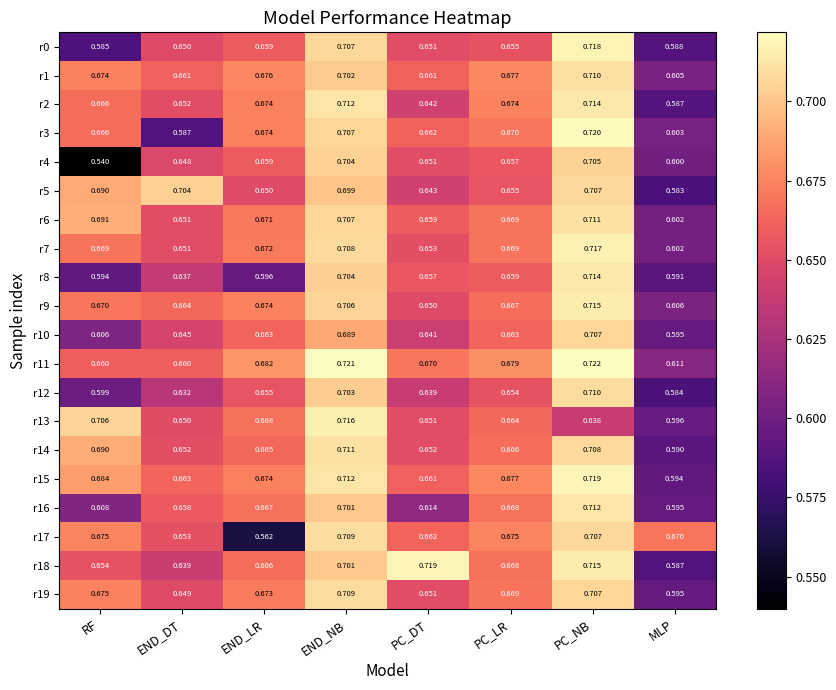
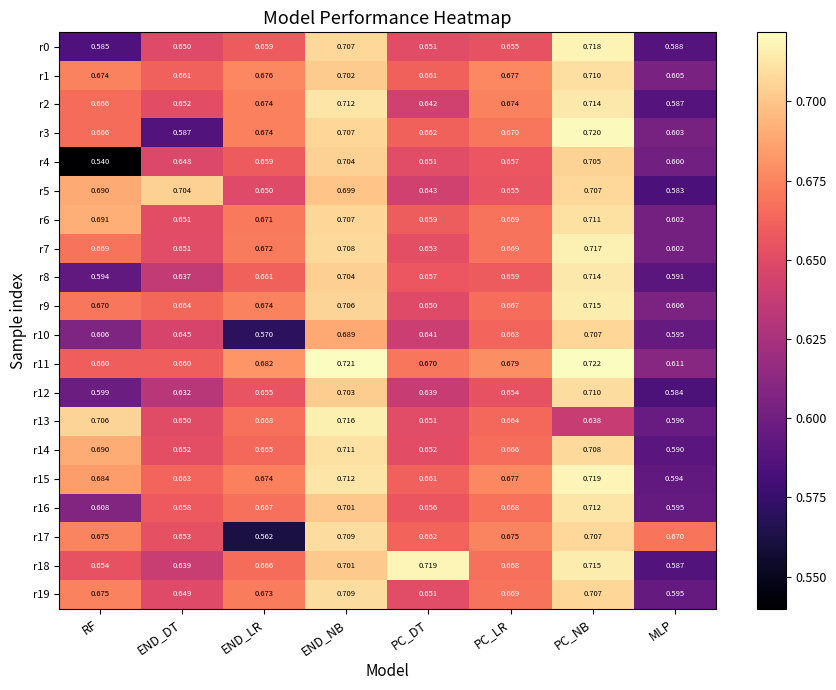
  {
    "r0": {
      "RF": 0.585,
      "END_DT": 0.650,
      "END_LR": 0.659,
      "END_NB": 0.707,
      "PC_DT": 0.651,
      "PC_LR": 0.655,
      "PC_NB": 0.718,
      "MLP": 0.588
    },
    "r1": {
      "RF": 0.674,
      "END_DT": 0.661,
      "END_LR": 0.676,
      "END_NB": 0.702,
      "PC_DT": 0.661,
      "PC_LR": 0.677,
      "PC_NB": 0.710,
      "MLP": 0.605
    },
    "r2": {
      "RF": 0.666,
      "END_DT": 0.652,
      "END_LR": 0.674,
      "END_NB": 0.712,
      "PC_DT": 0.642,
      "PC_LR": 0.674,
      "PC_NB": 0.714,
      "MLP": 0.587
    },
    "r3": {
      "RF": 0.666,
      "END_DT": 0.587,
      "END_LR": 0.674,
      "END_NB": 0.707,
      "PC_DT": 0.662,
      "PC_LR": 0.670,
      "PC_NB": 0.720,
      "MLP": 0.603
    },
    "r4": {
      "RF": 0.540,
      "END_DT": 0.648,
      "END_LR": 0.659,
      "END_NB": 0.704,
      "PC_DT": 0.651,
      "PC_LR": 0.657,
      "PC_NB": 0.705,
      "MLP": 0.600
    },
    "r5": {
      "RF": 0.690,
      "END_DT": 0.704,
      "END_LR": 0.650,
      "END_NB": 0.699,
      "PC_DT": 0.643,
      "PC_LR": 0.655,
      "PC_NB": 0.707,
      "MLP": 0.583
    },
    "r6": {
      "RF": 0.691,
      "END_DT": 0.651,
      "END_LR": 0.671,
      "END_NB": 0.707,
      "PC_DT": 0.659,
      "PC_LR": 0.669,
      "PC_NB": 0.711,
      "MLP": 0.602
    },
    "r7": {
      "RF": 0.669,
      "END_DT": 0.651,
      "END_LR": 0.672,
      "END_NB": 0.708,
      "PC_DT": 0.653,
      "PC_LR": 0.669,
      "PC_NB": 0.717,
      "MLP": 0.602
    },
    "r8": {
      "RF": 0.594,
      "END_DT": 0.637,
-     "END_LR": 0.596,
+     "END_LR": 0.661,
      "END_NB": 0.704,
      "PC_DT": 0.657,
      "PC_LR": 0.659,
      "PC_NB": 0.714,
      "MLP": 0.591
    },
    "r9": {
      "RF": 0.670,
      "END_DT": 0.664,
      "END_LR": 0.674,
      "END_NB": 0.706,
      "PC_DT": 0.650,
      "PC_LR": 0.667,
      "PC_NB": 0.715,
      "MLP": 0.606
    },
    "r10": {
      "RF": 0.606,
      "END_DT": 0.645,
-     "END_LR": 0.663,
+     "END_LR": 0.570,
      "END_NB": 0.689,
      "PC_DT": 0.641,
      "PC_LR": 0.663,
      "PC_NB": 0.707,
      "MLP": 0.595
    },
    "r11": {
      "RF": 0.660,
      "END_DT": 0.660,
      "END_LR": 0.682,
      "END_NB": 0.721,
      "PC_DT": 0.670,
      "PC_LR": 0.679,
      "PC_NB": 0.722,
      "MLP": 0.611
    },
    "r12": {
      "RF": 0.599,
      "END_DT": 0.632,
      "END_LR": 0.655,
      "END_NB": 0.703,
      "PC_DT": 0.639,
      "PC_LR": 0.654,
      "PC_NB": 0.710,
      "MLP": 0.584
    },
    "r13": {
      "RF": 0.706,
      "END_DT": 0.650,
      "END_LR": 0.668,
      "END_NB": 0.716,
      "PC_DT": 0.651,
      "PC_LR": 0.664,
      "PC_NB": 0.638,
      "MLP": 0.596
    },
    "r14": {
      "RF": 0.690,
      "END_DT": 0.652,
      "END_LR": 0.665,
      "END_NB": 0.711,
      "PC_DT": 0.652,
      "PC_LR": 0.666,
      "PC_NB": 0.708,
      "MLP": 0.590
    },
    "r15": {
      "RF": 0.684,
      "END_DT": 0.663,
      "END_LR": 0.674,
      "END_NB": 0.712,
      "PC_DT": 0.661,
      "PC_LR": 0.677,
      "PC_NB": 0.719,
      "MLP": 0.594
    },
    "r16": {
      "RF": 0.608,
      "END_DT": 0.658,
      "END_LR": 0.667,
      "END_NB": 0.701,
-     "PC_DT": 0.614,
+     "PC_DT": 0.656,
      "PC_LR": 0.668,
      "PC_NB": 0.712,
      "MLP": 0.595
    },
    "r17": {
      "RF": 0.675,
      "END_DT": 0.653,
      "END_LR": 0.562,
      "END_NB": 0.709,
      "PC_DT": 0.662,
      "PC_LR": 0.675,
      "PC_NB": 0.707,
      "MLP": 0.670
    },
    "r18": {
      "RF": 0.654,
      "END_DT": 0.639,
      "END_LR": 0.666,
      "END_NB": 0.701,
      "PC_DT": 0.719,
      "PC_LR": 0.668,
      "PC_NB": 0.715,
      "MLP": 0.587
    },
    "r19": {
      "RF": 0.675,
      "END_DT": 0.649,
      "END_LR": 0.673,
      "END_NB": 0.709,
      "PC_DT": 0.651,
      "PC_LR": 0.669,
      "PC_NB": 0.707,
      "MLP": 0.595
    }
  }
